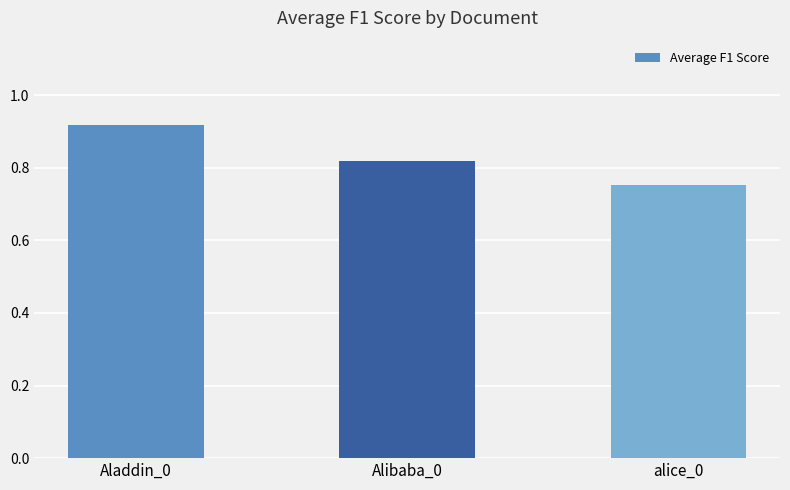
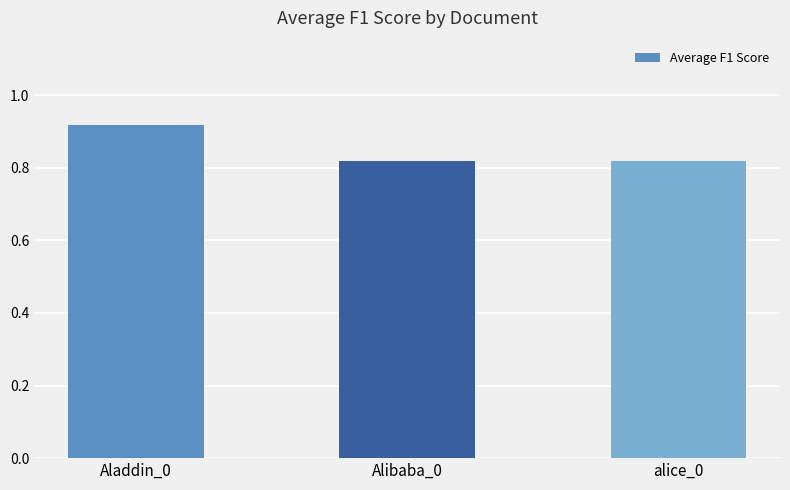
  {
    "Aladdin_0": 0.92,
    "Alibaba_0": 0.82,
-   "alice_0": 0.75
+   "alice_0": 0.82
  }
